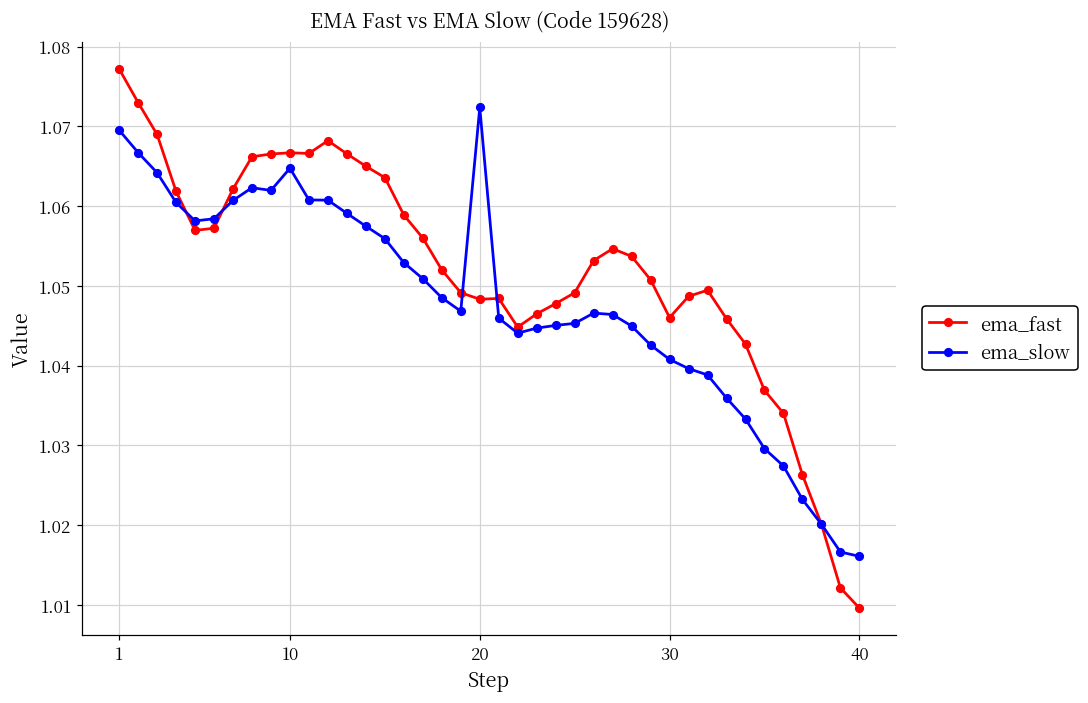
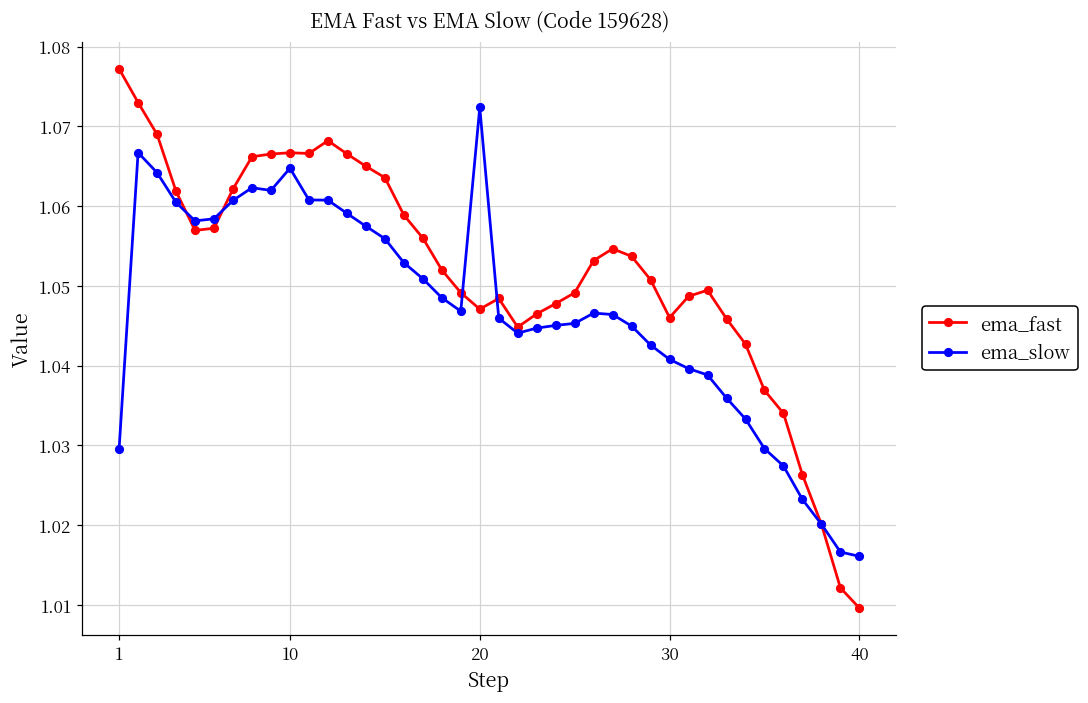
  {
    "ema_fast": {
      "1": 1.077,
      "10": 1.067,
-     "20": 1.048,
+     "20": 1.047,
      "30": 1.046,
      "40": 1.010
    },
    "ema_slow": {
-     "1": 1.070,
+     "1": 1.030,
      "10": 1.065,
      "20": 1.072,
      "30": 1.041,
      "40": 1.016
    }
  }
